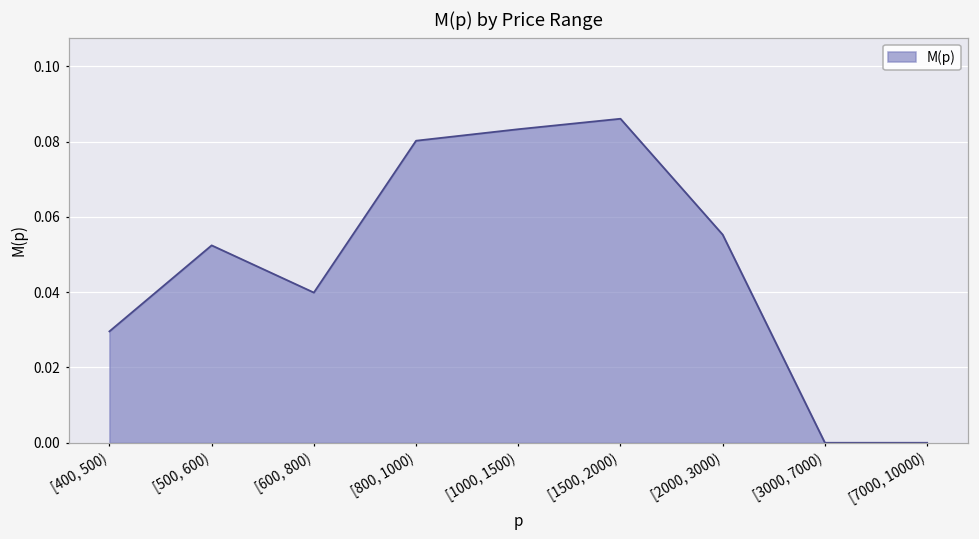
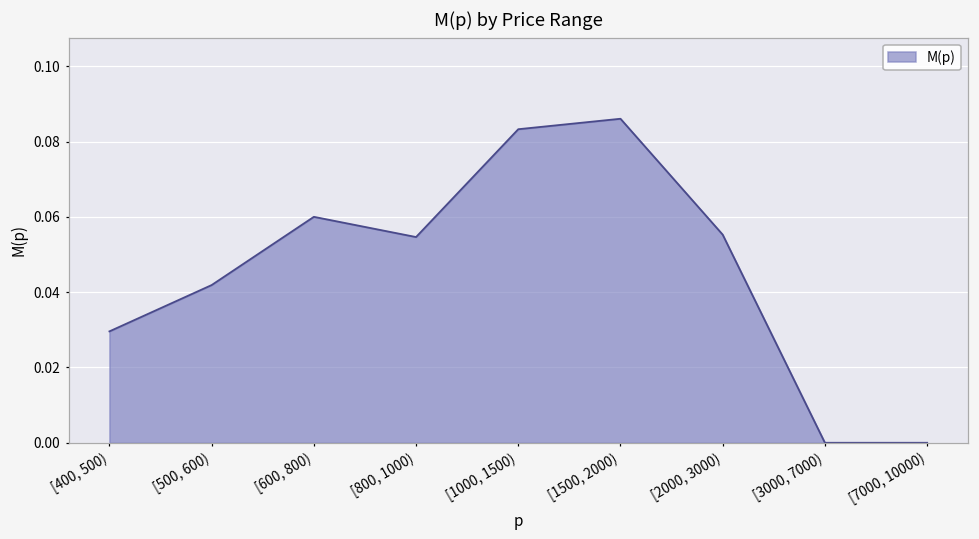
  {
    "[400, 500)": 0.030,
-   "[500, 600)": 0.052,
-   "[600, 800)": 0.040,
-   "[800, 1000)": 0.080,
+   "[500, 600)": 0.042,
+   "[600, 800)": 0.060,
+   "[800, 1000)": 0.055,
    "[1000, 1500)": 0.083,
    "[1500, 2000)": 0.086,
    "[2000, 3000)": 0.055,
    "[3000, 7000)": 0.000,
    "[7000, 10000)": 0.000
  }
